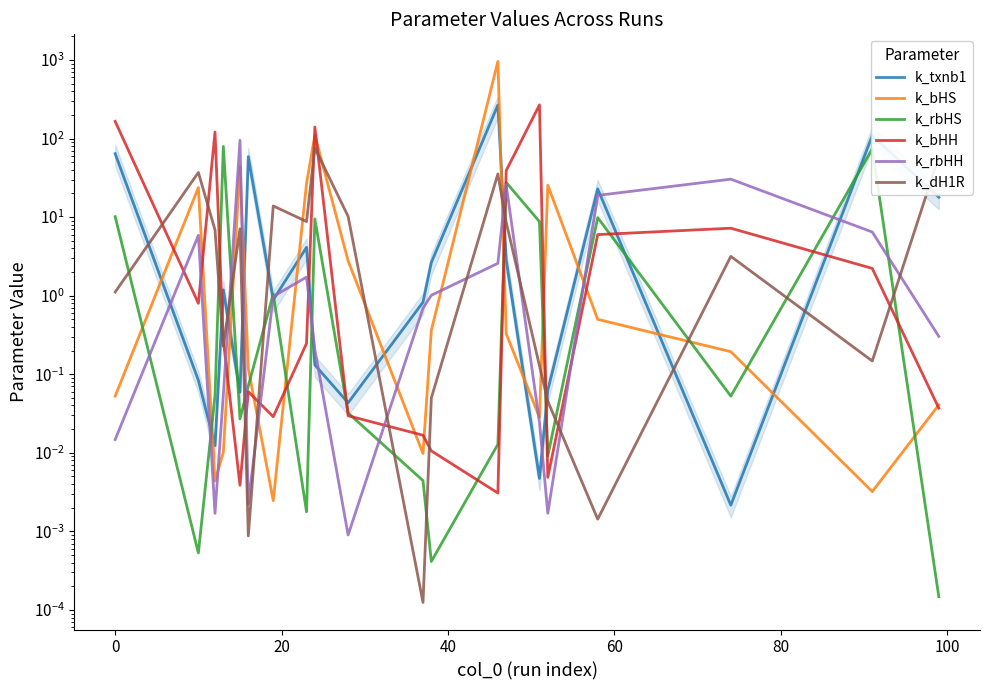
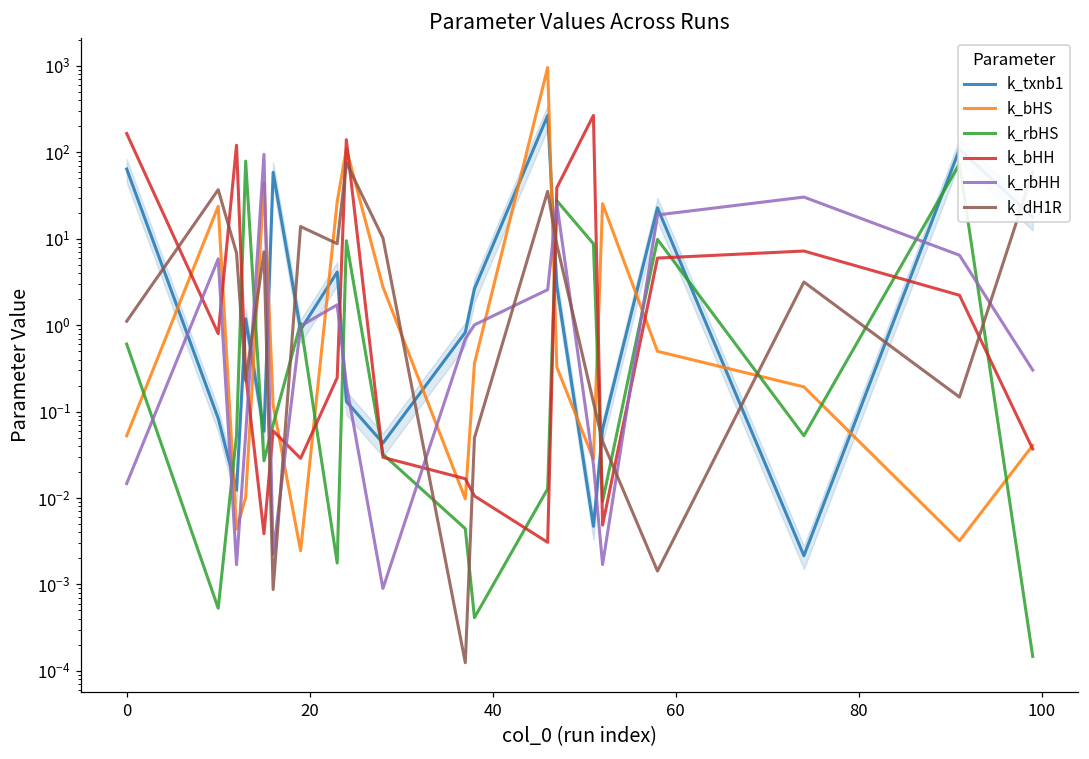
  {
    "k_bHS": {
      "0": 0.05
    },
    "k_rbHS": {
-     "0": 10
+     "0": 0.6
    },
    "k_bHH": {
      "0": 170
    },
    "k_rbHH": {
      "0": 0.015
    },
    "k_dH1R": {
      "0": 1.1
    }
  }
